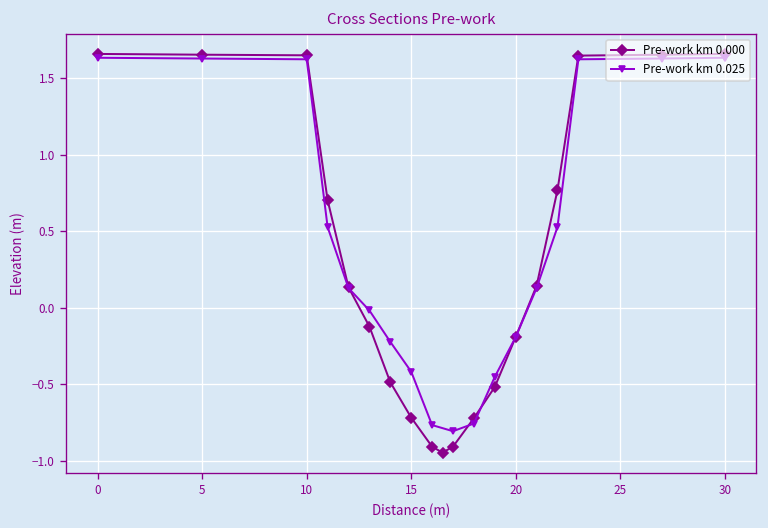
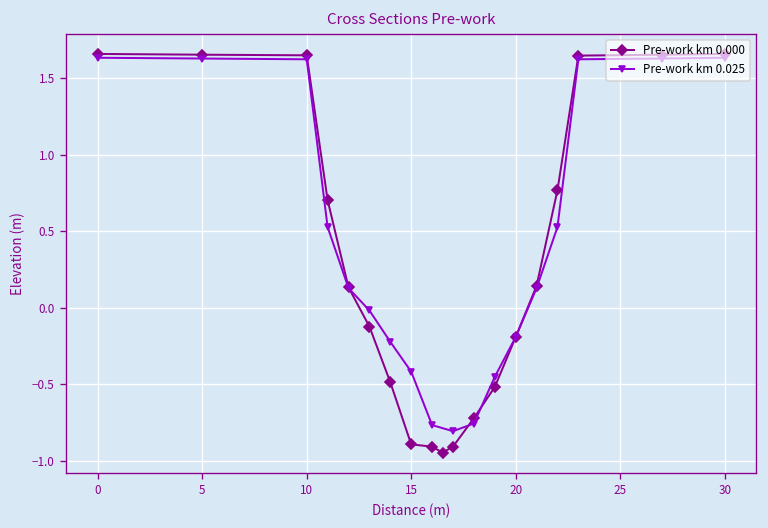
  {
    "Pre-work km 0.000": {
      "0": 1.66,
      "5": 1.65,
      "10": 1.65,
-     "15": -0.72
+     "15": -0.89
    }
  }
